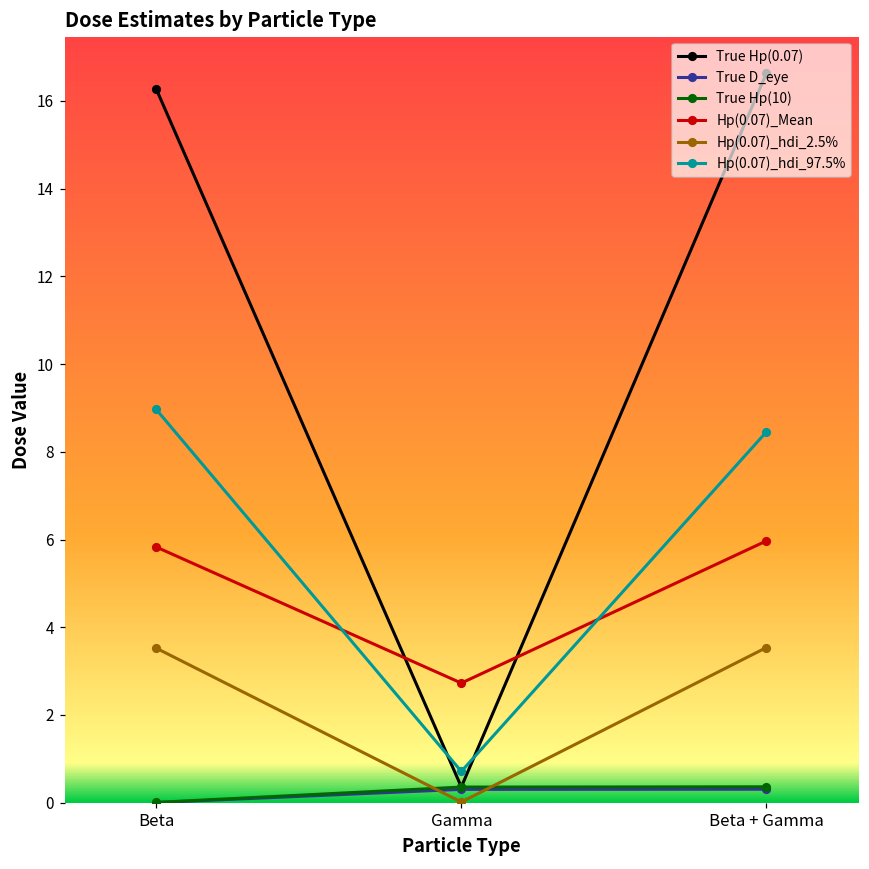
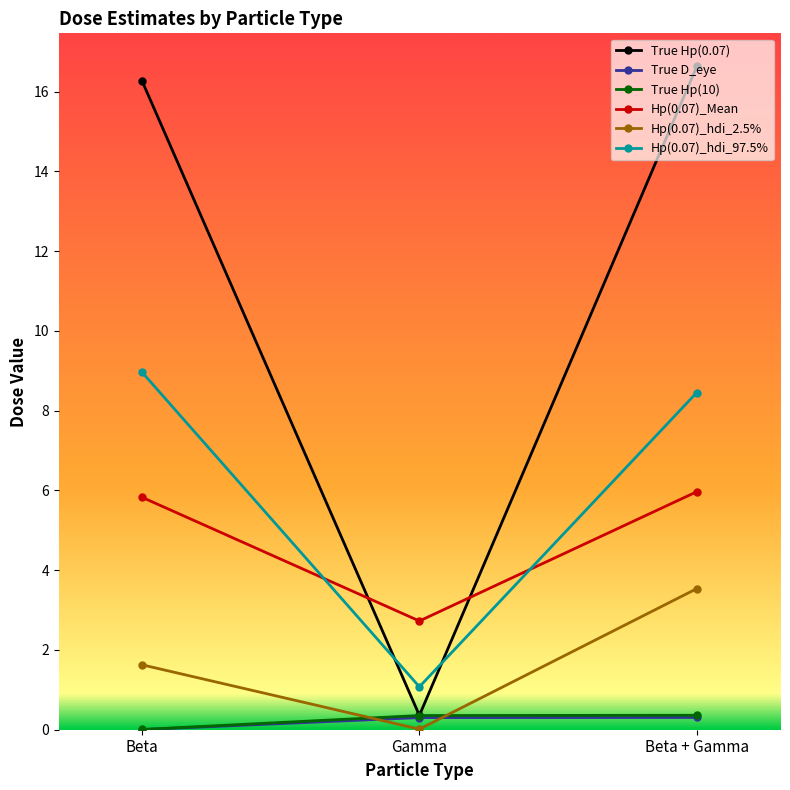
  {
    "True Hp(0.07)": {
      "Beta": 16.3
    },
    "Hp(0.07)_Mean": {
      "Beta": 5.8,
      "Gamma": 2.7,
      "Beta + Gamma": 6.0
    },
    "Hp(0.07)_hdi_2.5%": {
-     "Beta": 3.5,
+     "Beta": 1.6,
      "Gamma": 0.0,
      "Beta + Gamma": 3.5
    },
    "Hp(0.07)_hdi_97.5%": {
      "Beta": 9.0,
-     "Gamma": 0.7,
+     "Gamma": 1.1,
      "Beta + Gamma": 8.5
    }
  }
